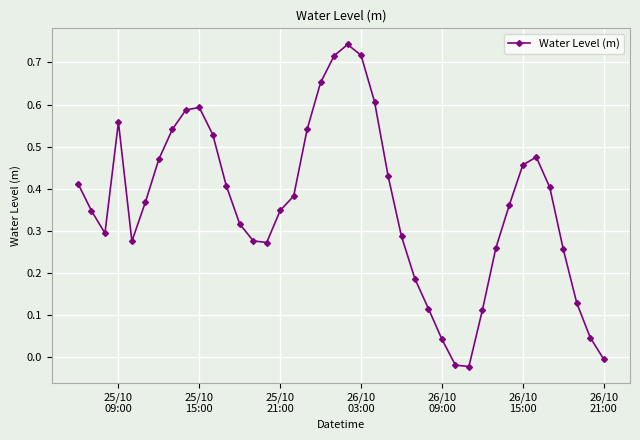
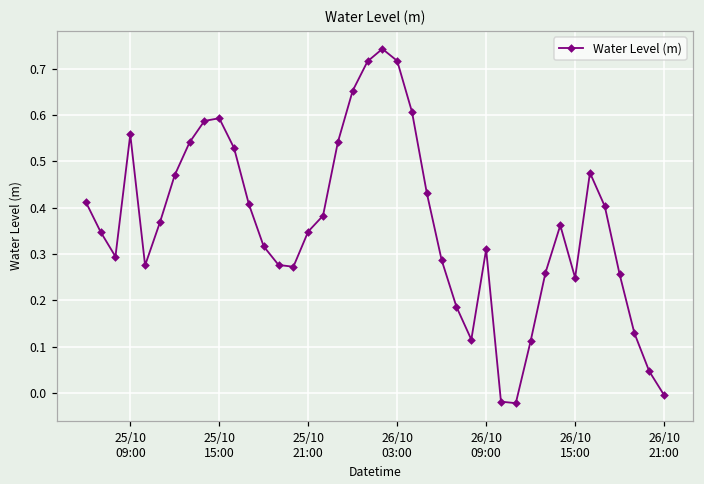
  {
    "25/10 09:00": 0.56,
    "25/10 15:00": 0.59,
    "25/10 21:00": 0.35,
    "26/10 03:00": 0.72,
-   "26/10 09:00": 0.04,
-   "26/10 15:00": 0.46,
+   "26/10 09:00": 0.31,
+   "26/10 15:00": 0.25,
    "26/10 21:00": 0.00
  }
